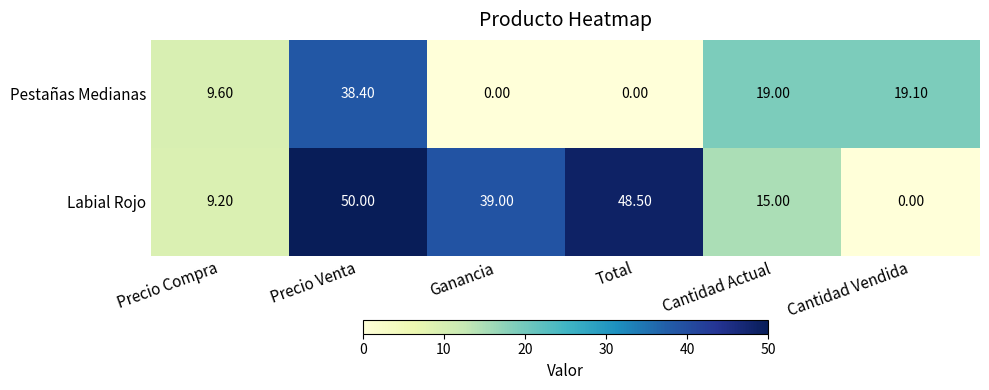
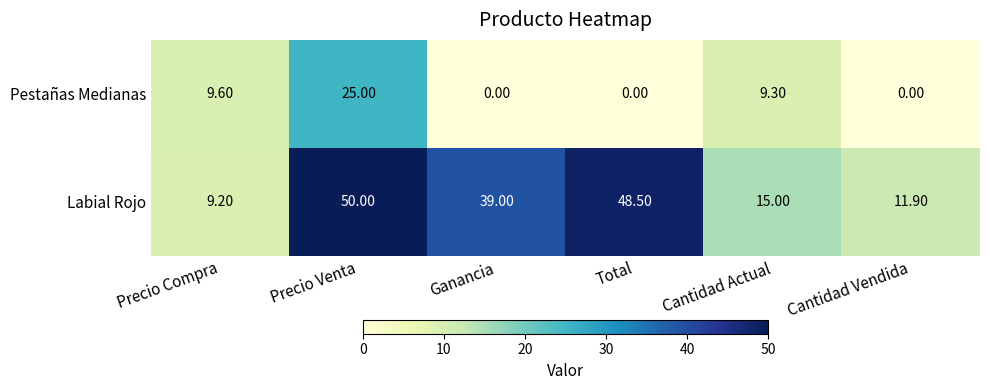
  {
    "Pestañas Medianas": {
      "Precio Compra": 9.60,
-     "Precio Venta": 38.40,
+     "Precio Venta": 25.00,
      "Ganancia": 0.00,
      "Total": 0.00,
-     "Cantidad Actual": 19.00,
-     "Cantidad Vendida": 19.10
+     "Cantidad Actual": 9.30,
+     "Cantidad Vendida": 0.00
    },
    "Labial Rojo": {
      "Precio Compra": 9.20,
      "Precio Venta": 50.00,
      "Ganancia": 39.00,
      "Total": 48.50,
      "Cantidad Actual": 15.00,
-     "Cantidad Vendida": 0.00
+     "Cantidad Vendida": 11.90
    }
  }
